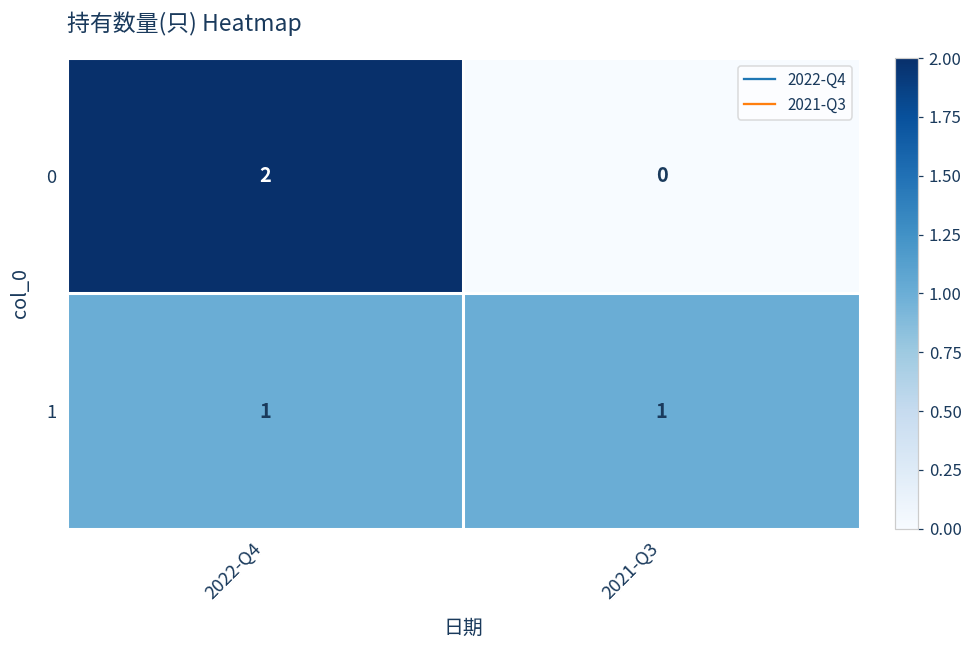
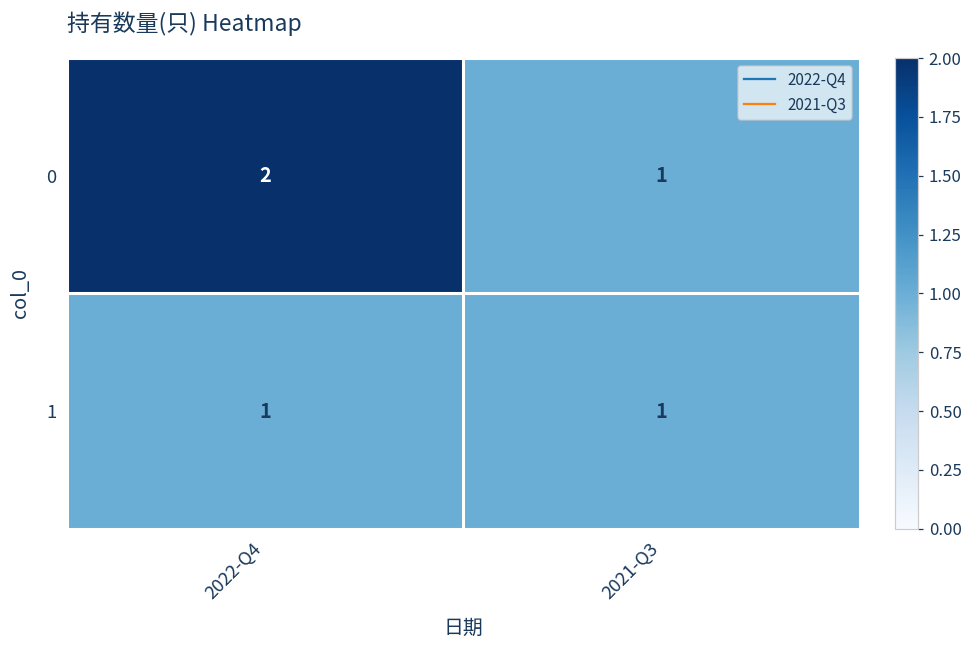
  {
    "0": {
      "2022-Q4": 2,
-     "2021-Q3": 0
+     "2021-Q3": 1
    },
    "1": {
      "2022-Q4": 1,
      "2021-Q3": 1
    }
  }
